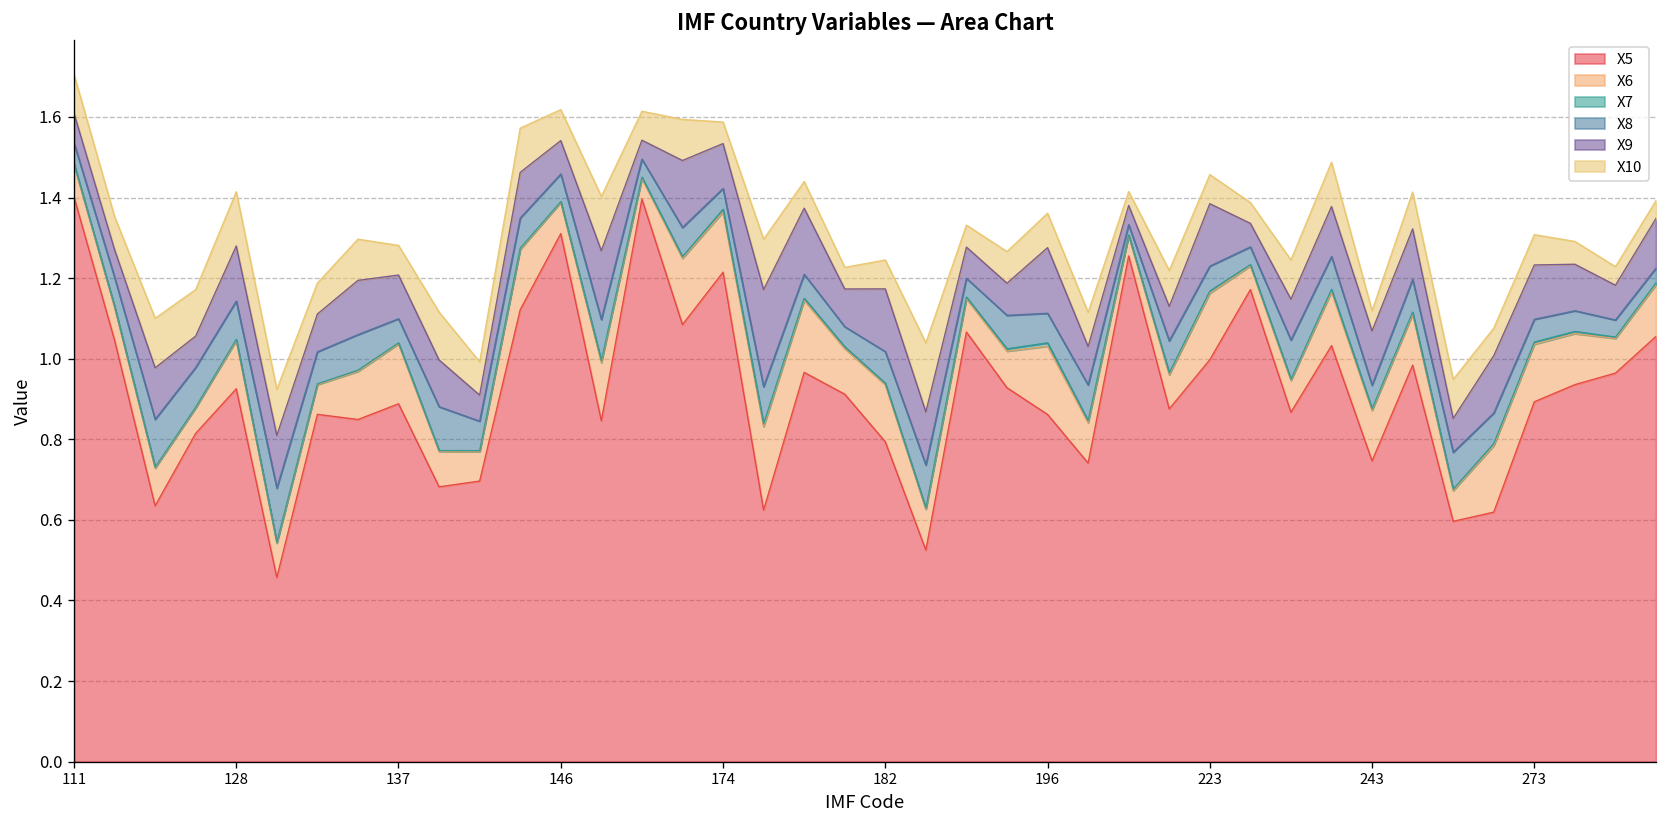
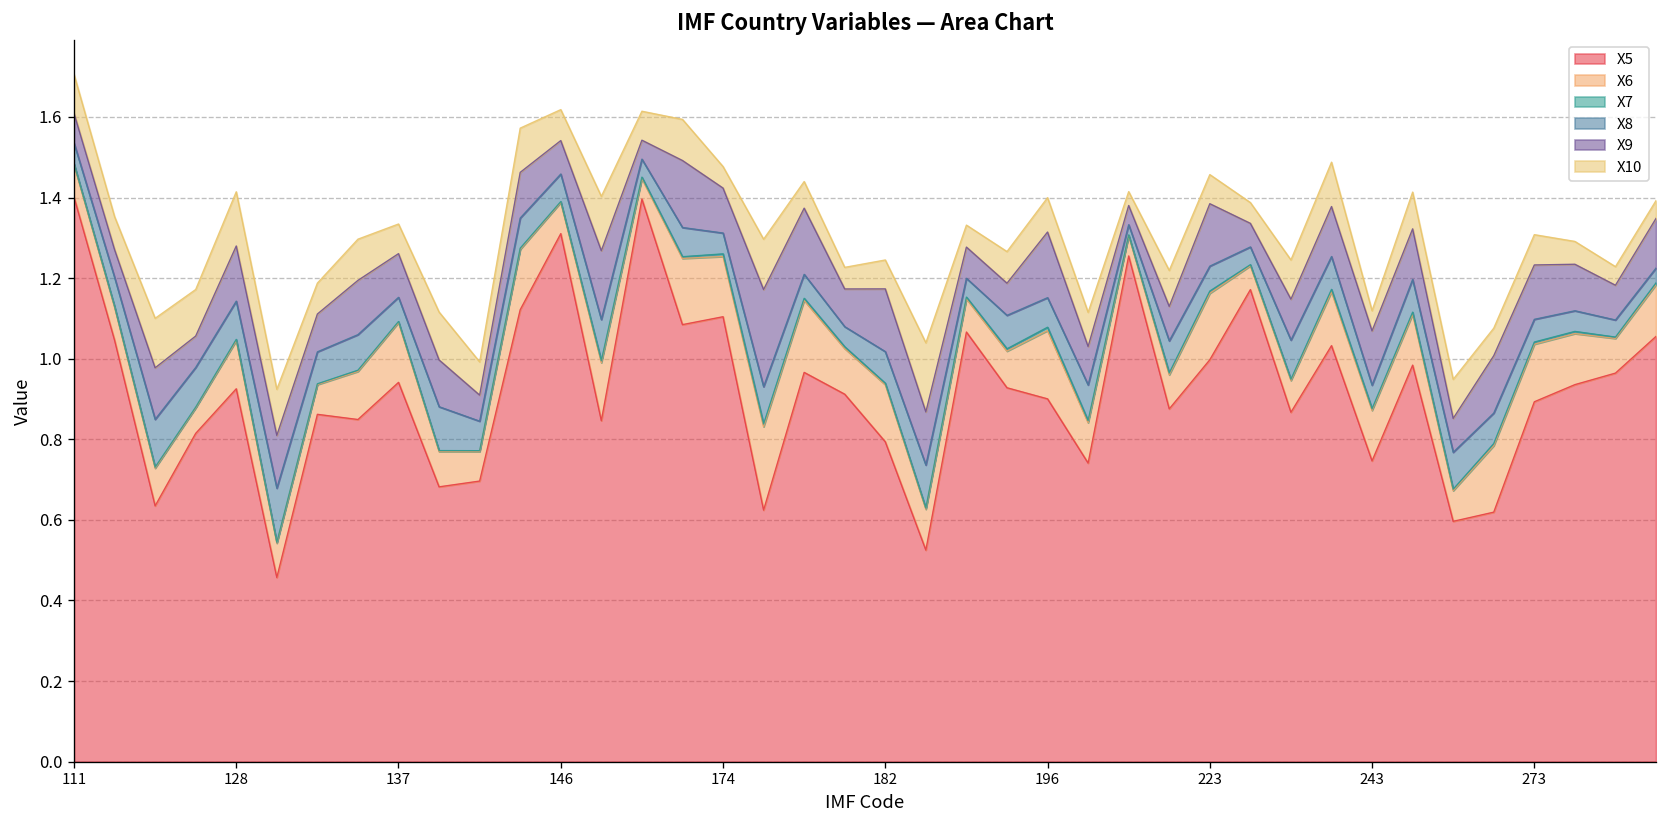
  {
    "X5": {
      "111": 1.40,
      "128": 0.93,
-     "137": 0.89,
+     "137": 0.94,
      "146": 1.31,
-     "174": 1.21,
+     "174": 1.10,
      "182": 0.79,
-     "196": 0.86,
+     "196": 0.90,
      "223": 1.00,
      "243": 0.75,
      "273": 0.89
    }
  }
